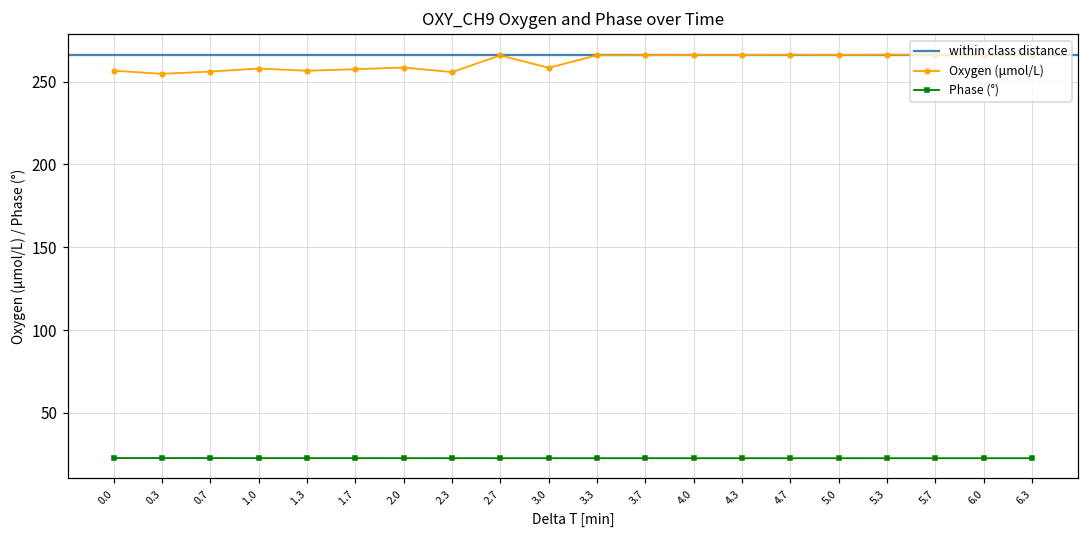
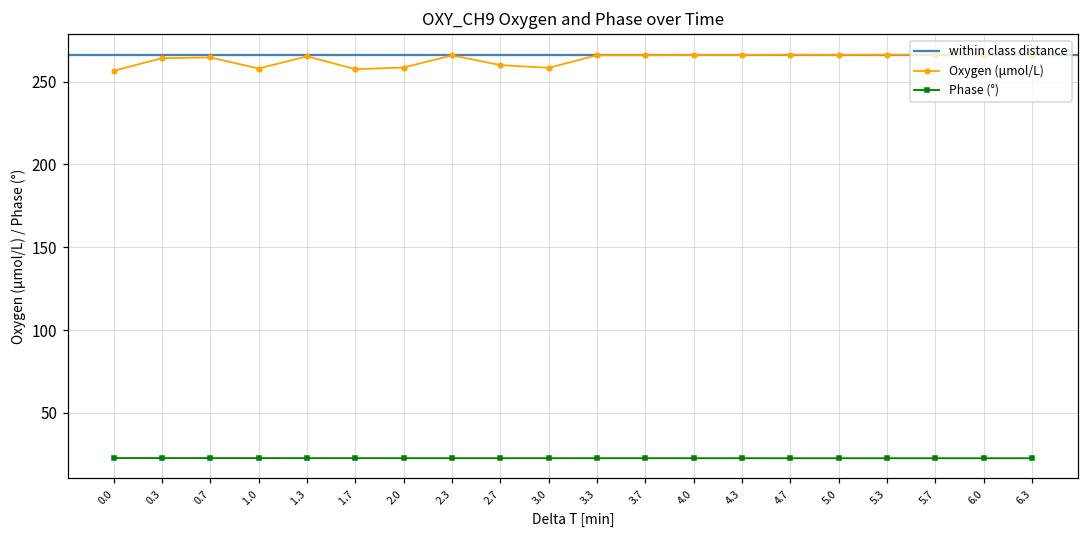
  {
    "Oxygen (μmol/L)": {
      "0.0": 257,
-     "0.3": 255,
-     "0.7": 256,
+     "0.3": 264,
+     "0.7": 265,
      "1.0": 258,
-     "1.3": 257,
+     "1.3": 265,
      "1.7": 257,
      "2.0": 258,
-     "2.3": 256,
-     "2.7": 266,
+     "2.3": 266,
+     "2.7": 260,
      "3.0": 258,
      "3.3": 266,
      "3.7": 266,
      "4.0": 266,
      "4.3": 266,
      "4.7": 266,
      "5.0": 266,
      "5.3": 266
    },
    "Phase (°)": {
      "0.0": 23,
      "0.3": 23,
      "0.7": 23,
      "1.0": 23,
      "1.3": 23,
      "1.7": 23,
      "2.0": 23,
      "2.3": 23,
      "2.7": 23,
      "3.0": 23,
      "3.3": 23,
      "3.7": 23,
      "4.0": 23,
      "4.3": 23,
      "4.7": 23,
      "5.0": 23,
      "5.3": 23,
      "5.7": 23,
      "6.0": 23,
      "6.3": 23
    }
  }
